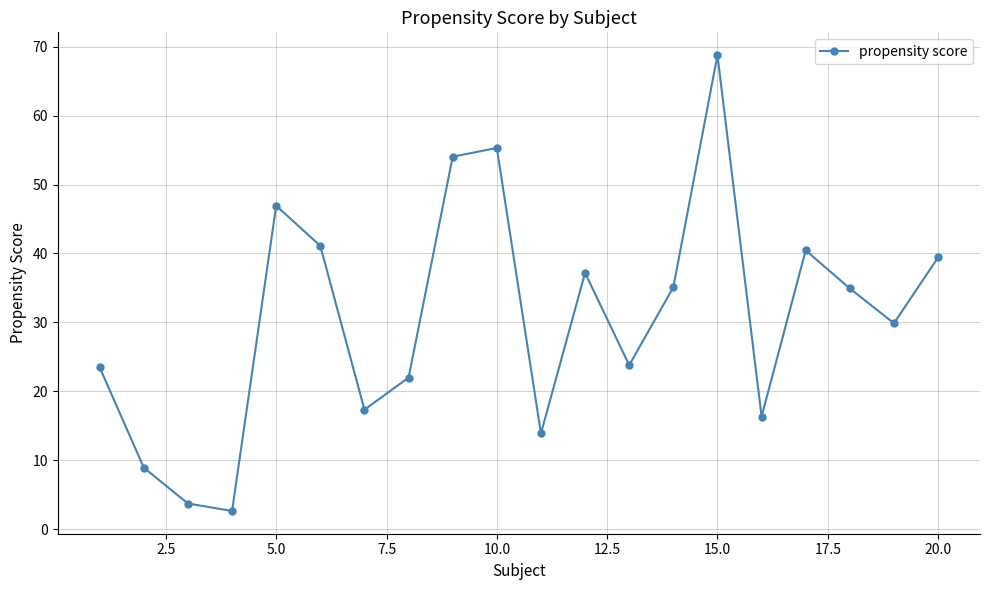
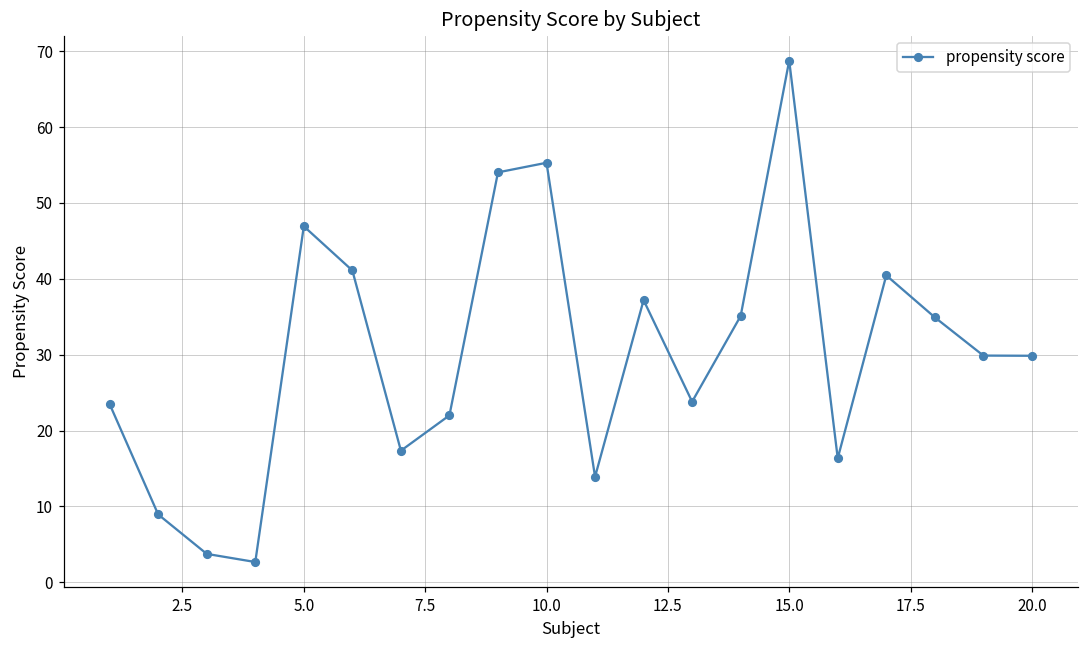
  {
    "5.0": 47,
    "10.0": 55,
    "15.0": 69,
-   "20.0": 39
+   "20.0": 30
  }
